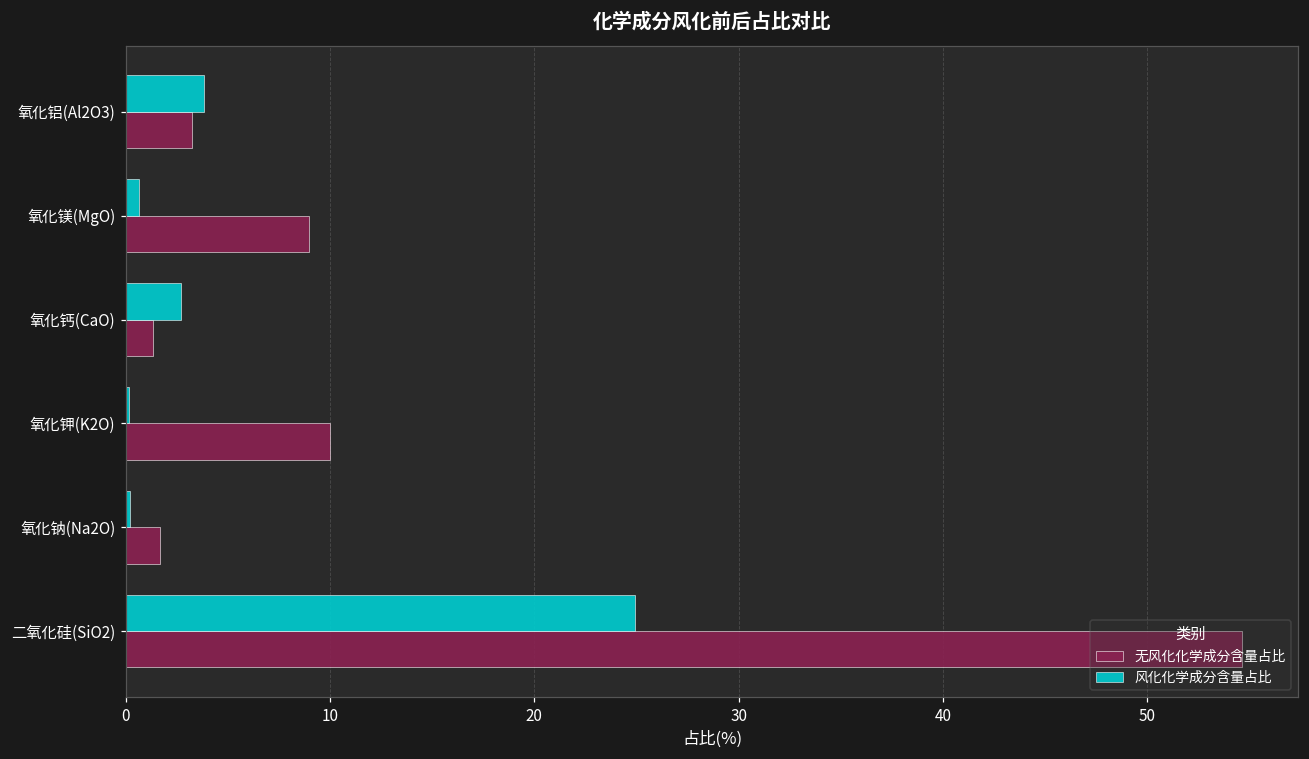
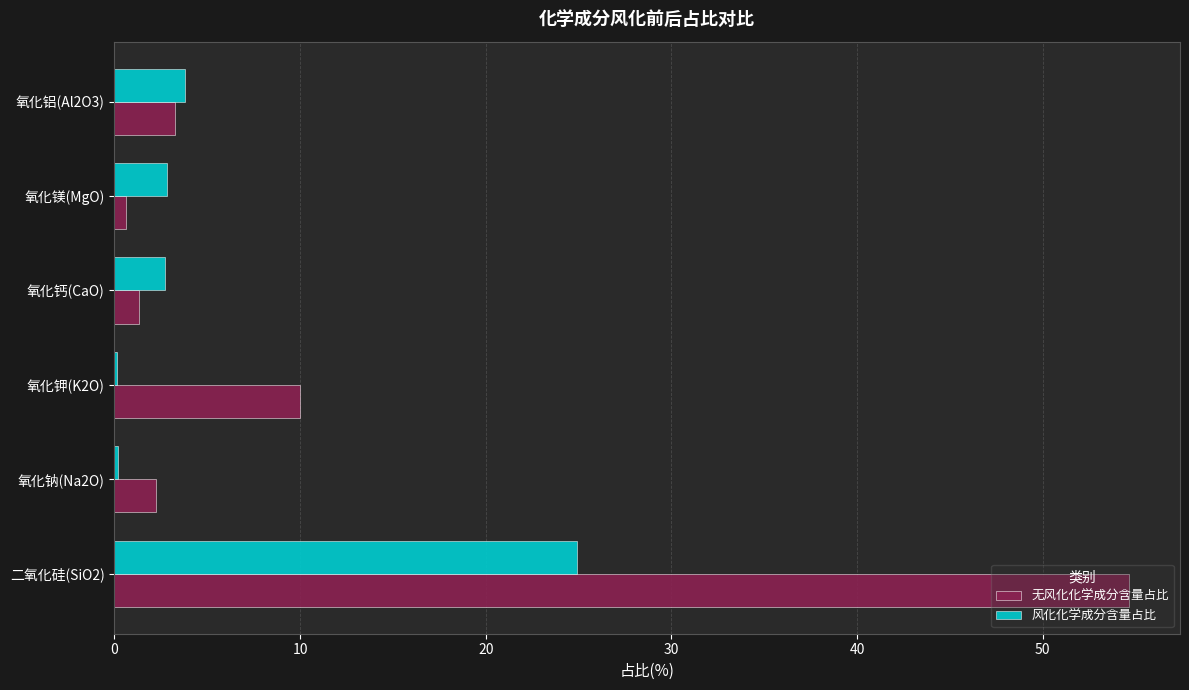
  {
    "无风化化学成分含量占比": {
      "氧化铝(Al2O3)": 3.3,
-     "氧化镁(MgO)": 9.0,
+     "氧化镁(MgO)": 0.6,
      "氧化钙(CaO)": 1.3,
      "氧化钾(K2O)": 10.0,
-     "氧化钠(Na2O)": 1.7
+     "氧化钠(Na2O)": 2.3
    },
    "风化化学成分含量占比": {
      "氧化铝(Al2O3)": 3.8,
-     "氧化镁(MgO)": 0.6,
+     "氧化镁(MgO)": 2.8,
      "氧化钙(CaO)": 2.7,
      "氧化钠(Na2O)": 0.2,
      "二氧化硅(SiO2)": 24.9
    }
  }
